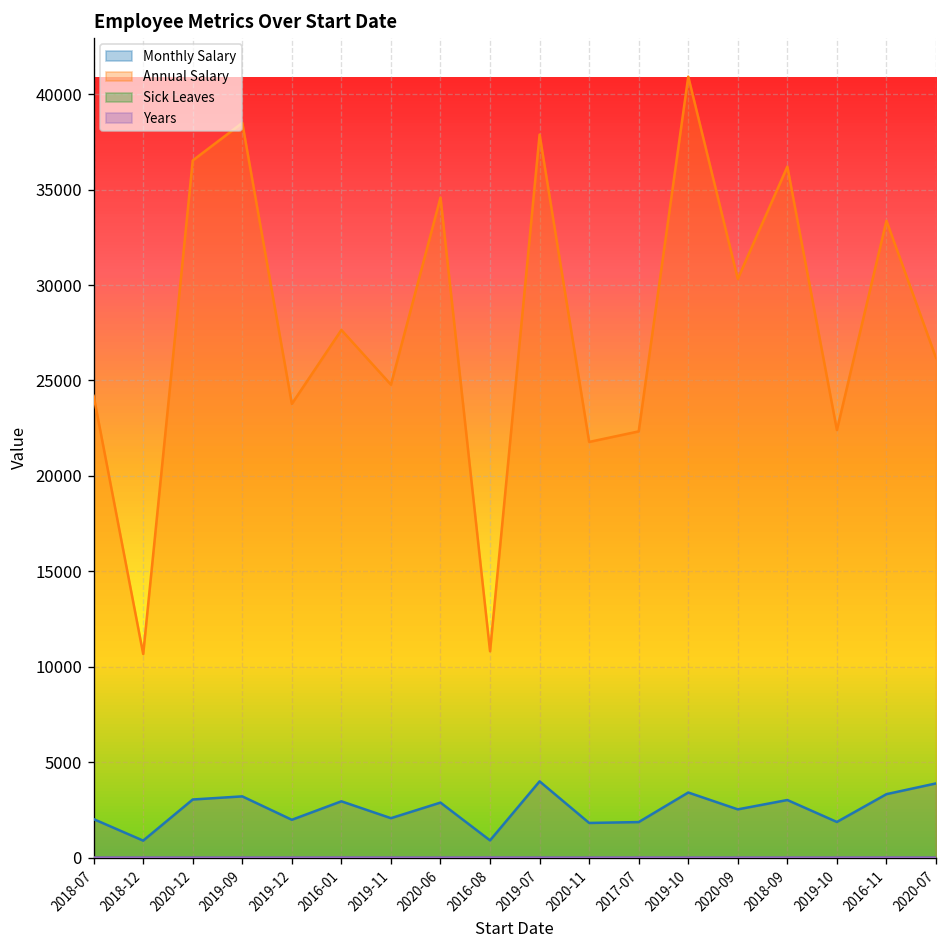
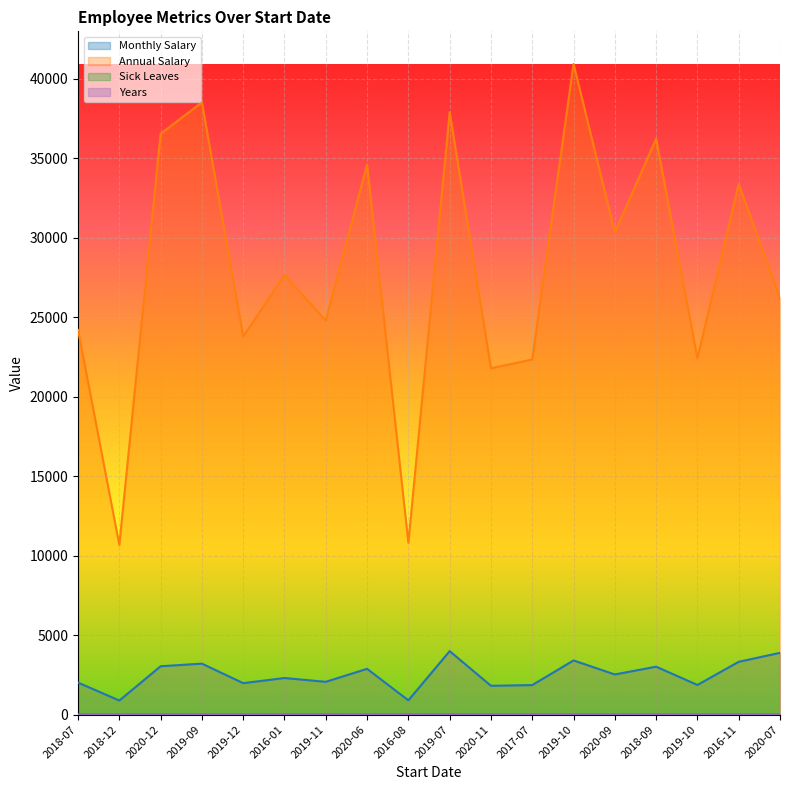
  {
    "Monthly Salary": {
      "2018-07": 2000,
      "2018-12": 900,
      "2020-12": 3000,
      "2019-09": 3200,
      "2019-12": 2000,
-     "2016-01": 2900,
+     "2016-01": 2300,
      "2019-11": 2100,
      "2020-06": 2900,
      "2016-08": 900,
      "2019-07": 4000,
      "2020-11": 1800,
      "2017-07": 1900,
      "2020-09": 2500,
      "2018-09": 3000,
      "2016-11": 3300,
      "2020-07": 3900
    },
    "Annual Salary": {
      "2018-07": 24200,
      "2018-12": 10700,
      "2020-12": 36500,
      "2019-09": 38500,
      "2019-12": 23800,
      "2016-01": 27600,
      "2019-11": 24800,
      "2020-06": 34600,
      "2016-08": 10800,
      "2019-07": 37900,
      "2020-11": 21800,
      "2017-07": 22300,
      "2020-09": 30300,
      "2018-09": 36200,
      "2016-11": 33400,
      "2020-07": 26200
    },
    "Years": {
      "2018-07": 0,
      "2018-12": 0,
      "2020-12": 0,
      "2019-09": 0,
      "2019-12": 0,
      "2016-01": 0,
      "2019-11": 0,
      "2020-06": 0,
      "2016-08": 0,
      "2019-07": 0,
      "2020-11": 0,
      "2017-07": 0,
      "2020-09": 0,
      "2018-09": 0,
      "2016-11": 0,
      "2020-07": 0
    }
  }
